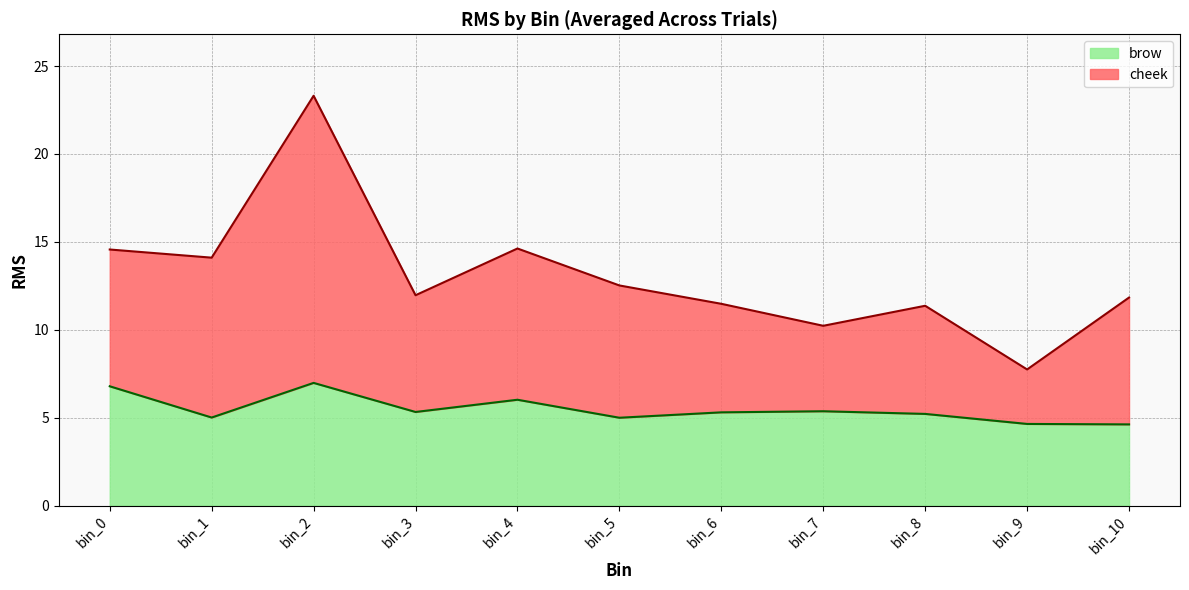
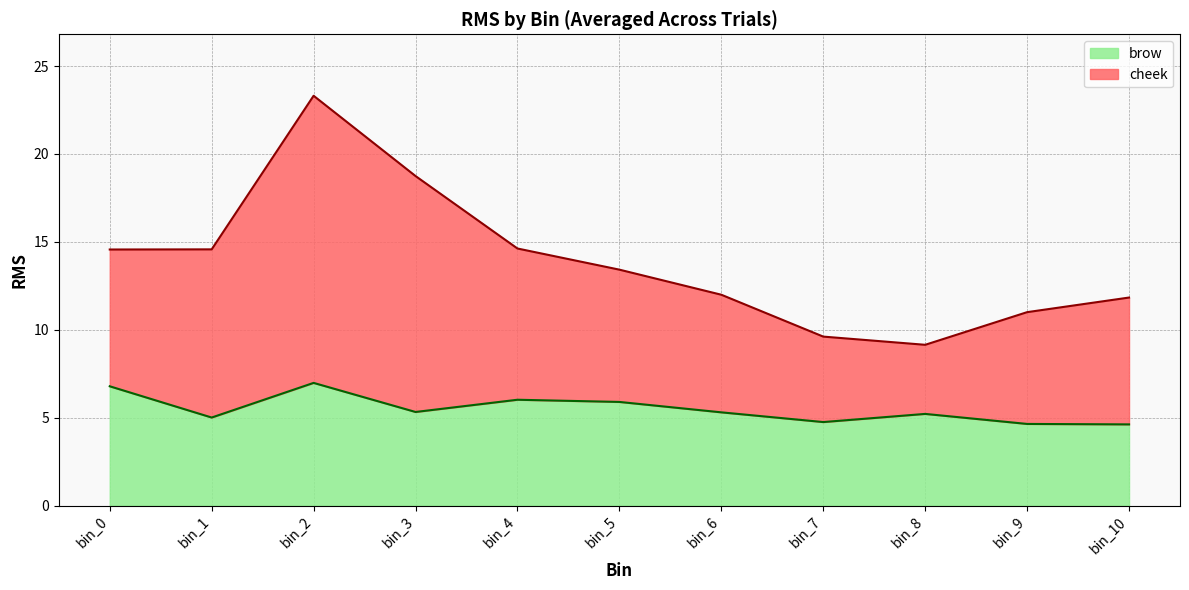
  {
    "brow": {
      "bin_0": 6.8,
      "bin_1": 5.0,
      "bin_2": 7.0,
      "bin_3": 5.3,
      "bin_4": 6.0,
-     "bin_5": 5.0,
+     "bin_5": 5.9,
      "bin_6": 5.3,
-     "bin_7": 5.4,
+     "bin_7": 4.8,
      "bin_8": 5.2,
      "bin_9": 4.6,
      "bin_10": 4.6
    },
    "cheek": {
      "bin_0": 7.8,
-     "bin_1": 9.1,
+     "bin_1": 9.6,
      "bin_2": 16.3,
-     "bin_3": 6.6,
+     "bin_3": 13.4,
      "bin_4": 8.6,
      "bin_5": 7.5,
-     "bin_6": 6.2,
+     "bin_6": 6.7,
      "bin_7": 4.9,
-     "bin_8": 6.2,
-     "bin_9": 3.1,
+     "bin_8": 3.9,
+     "bin_9": 6.4,
      "bin_10": 7.2
    }
  }
